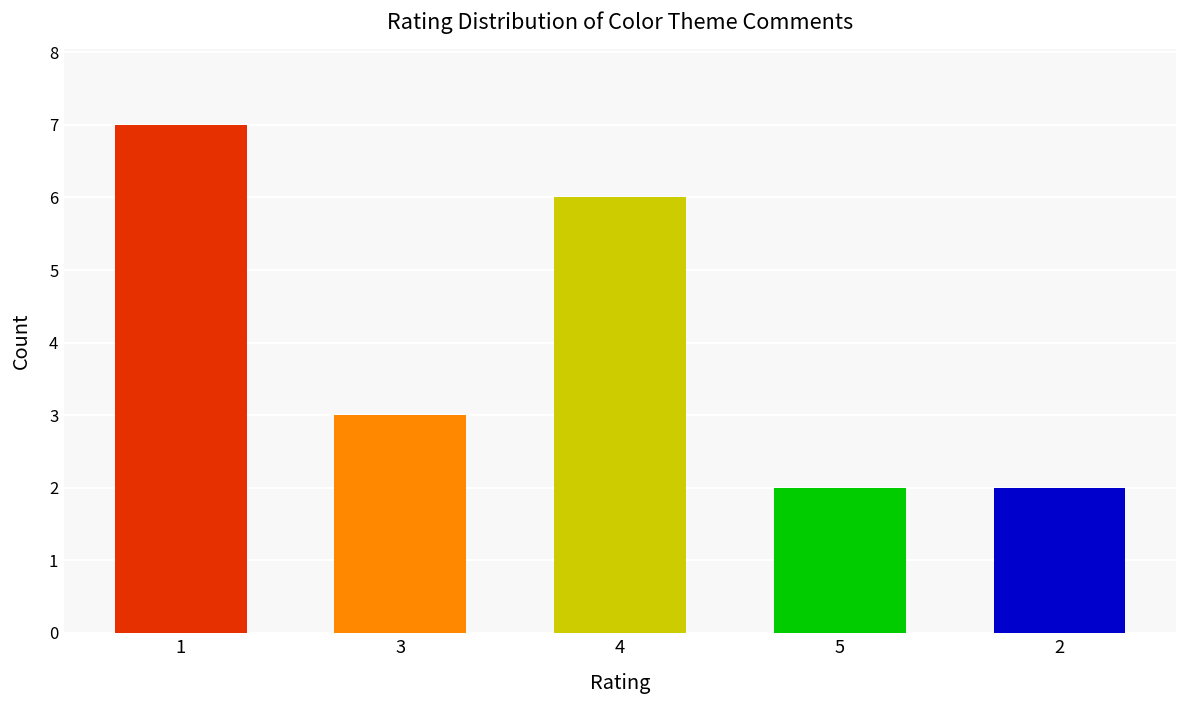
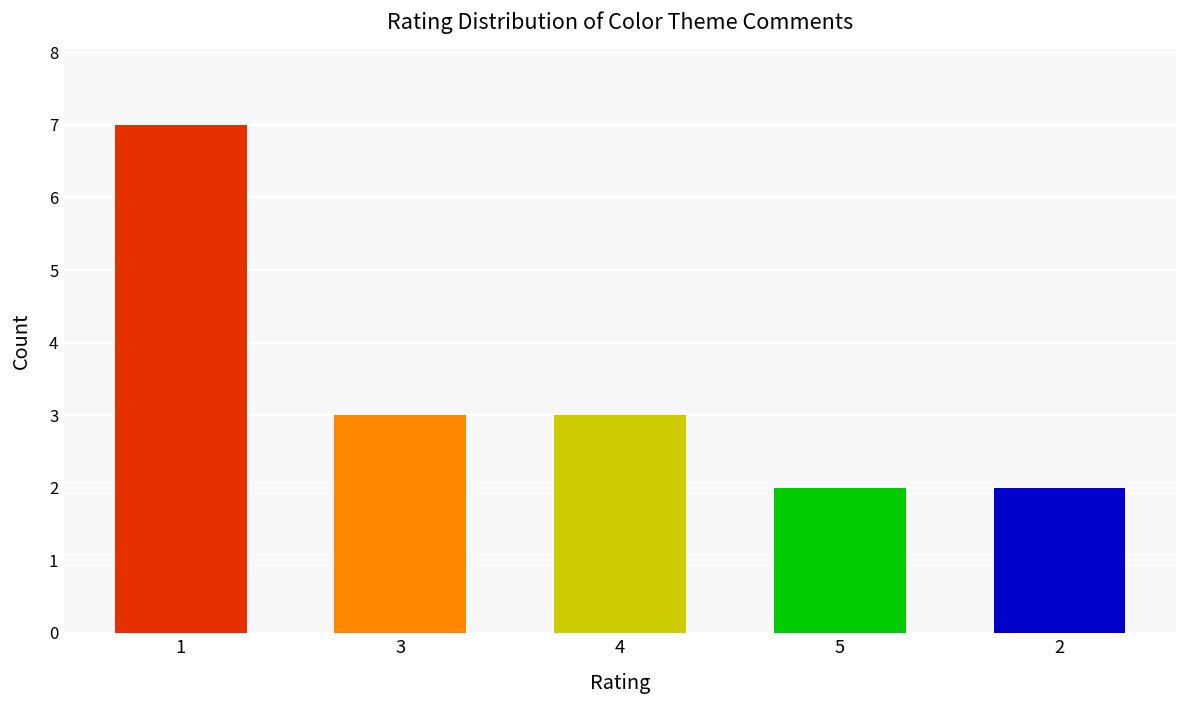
  {
    "1": 7,
    "3": 3,
-   "4": 6,
+   "4": 3,
    "5": 2,
    "2": 2
  }
